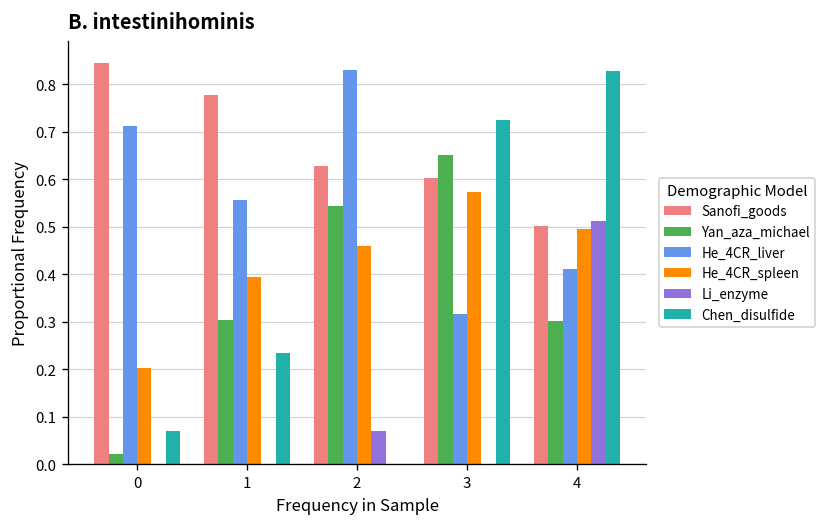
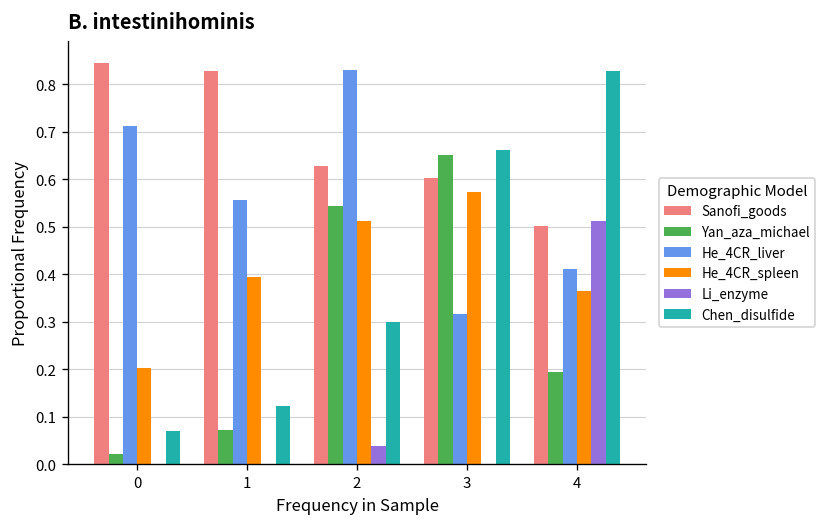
  {
    "Sanofi_goods": {
      "0": 0.84,
-     "1": 0.78,
+     "1": 0.83,
      "2": 0.63,
      "3": 0.60,
      "4": 0.50
    },
    "Yan_aza_michael": {
      "0": 0.02,
-     "1": 0.30,
+     "1": 0.07,
      "2": 0.54,
      "3": 0.65,
-     "4": 0.30
+     "4": 0.19
    },
    "He_4CR_liver": {
      "0": 0.71,
      "1": 0.56,
      "2": 0.83,
      "3": 0.32,
      "4": 0.41
    },
    "He_4CR_spleen": {
      "0": 0.20,
      "1": 0.39,
-     "2": 0.46,
+     "2": 0.51,
      "3": 0.57,
-     "4": 0.50
+     "4": 0.36
    },
    "Li_enzyme": {
      "0": 0.00,
-     "2": 0.07,
+     "2": 0.04,
      "4": 0.51
    },
    "Chen_disulfide": {
      "0": 0.07,
-     "1": 0.23,
-     "2": 0.0,
-     "3": 0.72,
+     "1": 0.12,
+     "2": 0.3,
+     "3": 0.66,
      "4": 0.83
    }
  }
